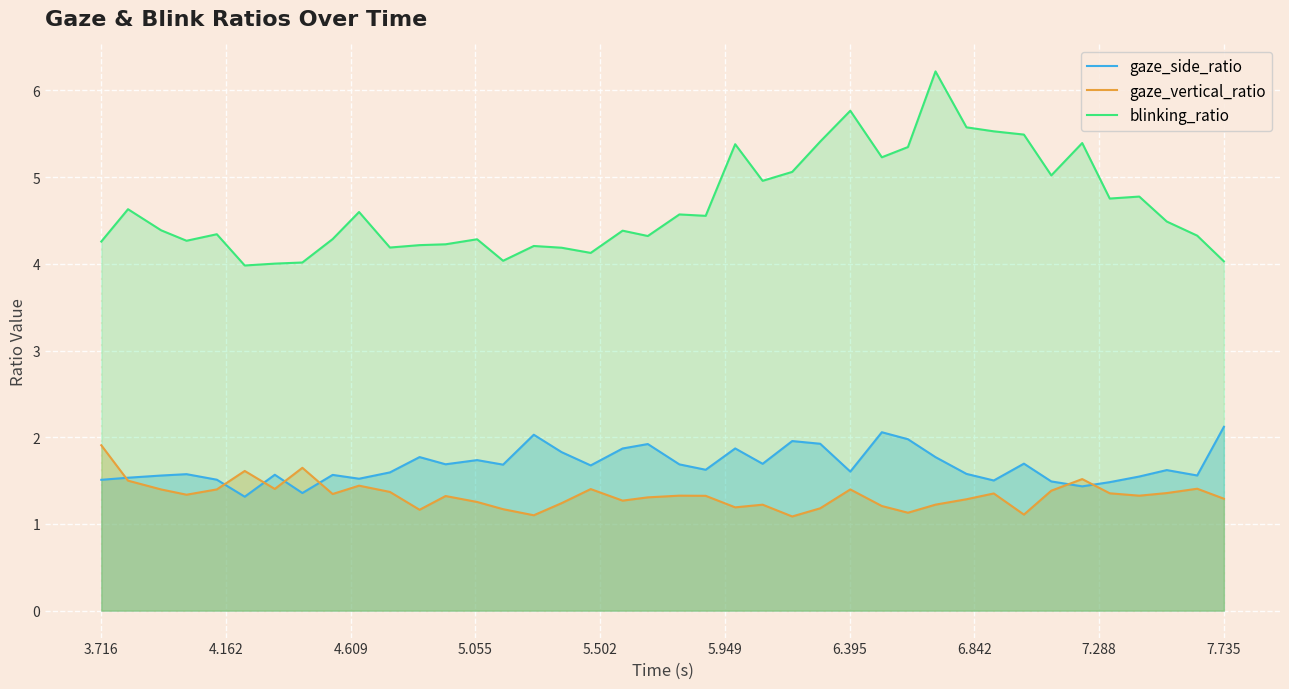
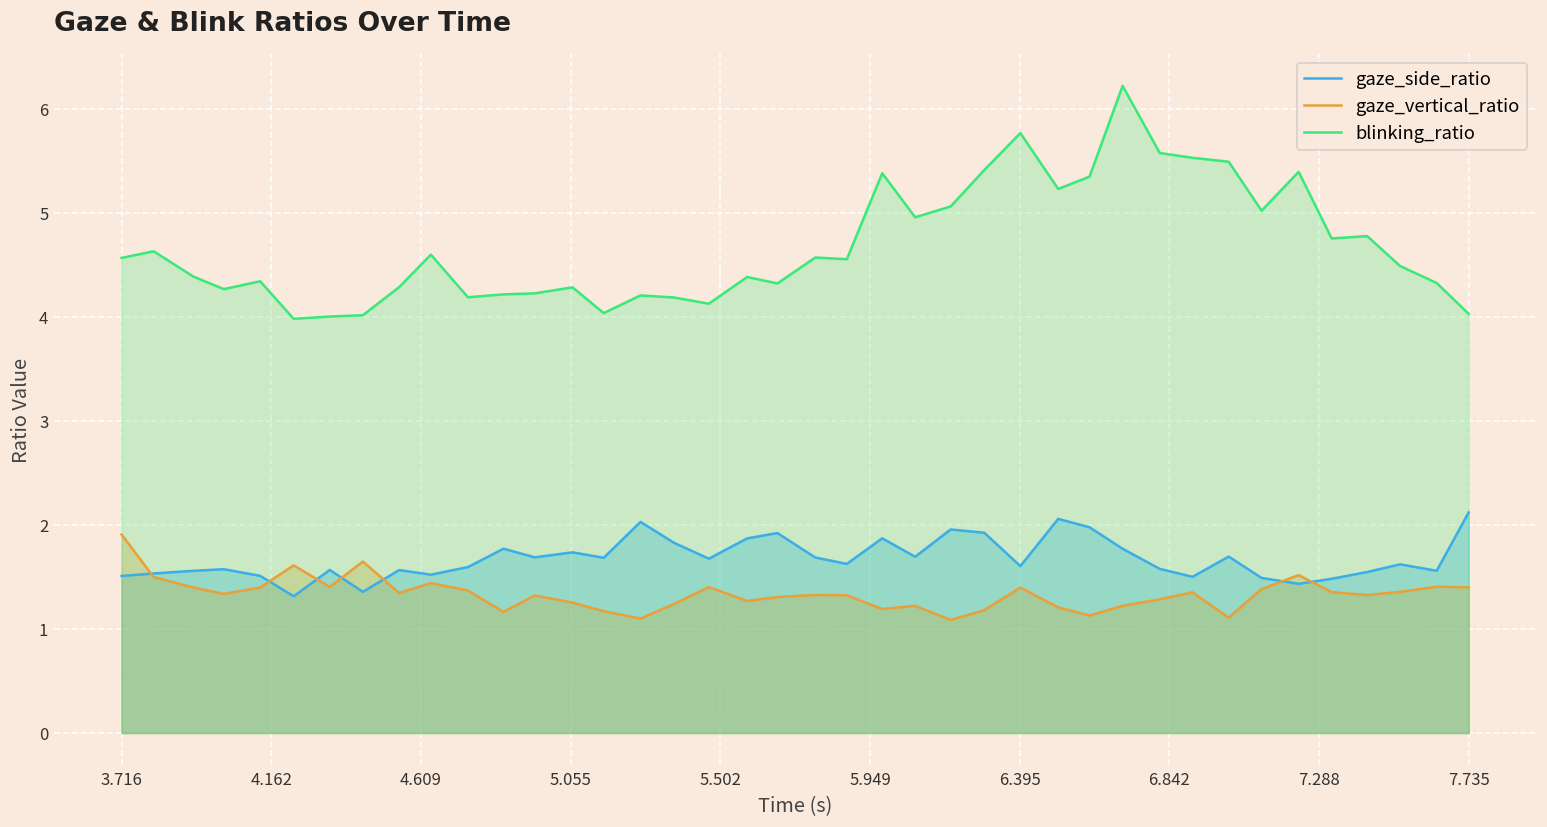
  {
    "gaze_side_ratio": {
      "3.716": 1.5,
      "7.735": 2.1
    },
    "gaze_vertical_ratio": {
      "3.716": 1.9,
-     "7.735": 1.3
+     "7.735": 1.4
    },
    "blinking_ratio": {
-     "3.716": 4.3,
+     "3.716": 4.6,
      "7.735": 4.0
    }
  }
